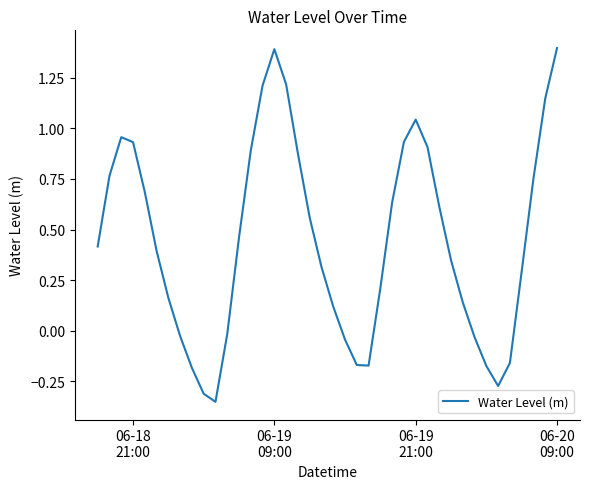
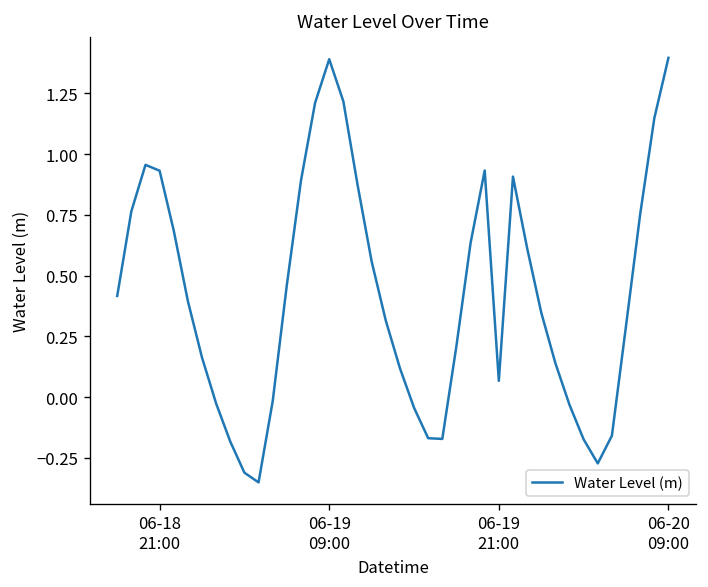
  {
    "06-18 21:00": 0.93,
    "06-19 09:00": 1.39,
-   "06-19 21:00": 1.04,
+   "06-19 21:00": 0.07,
    "06-20 09:00": 1.40
  }
